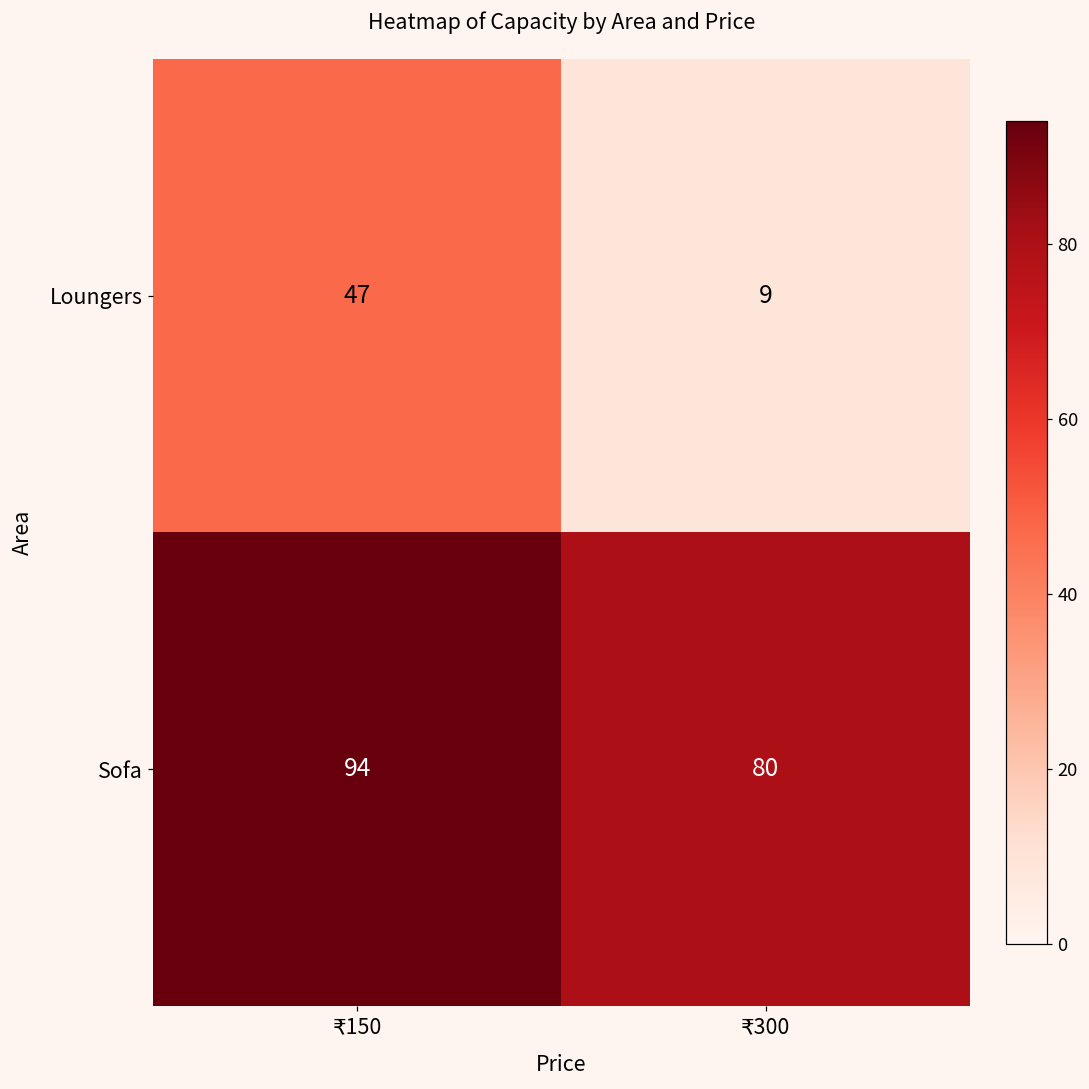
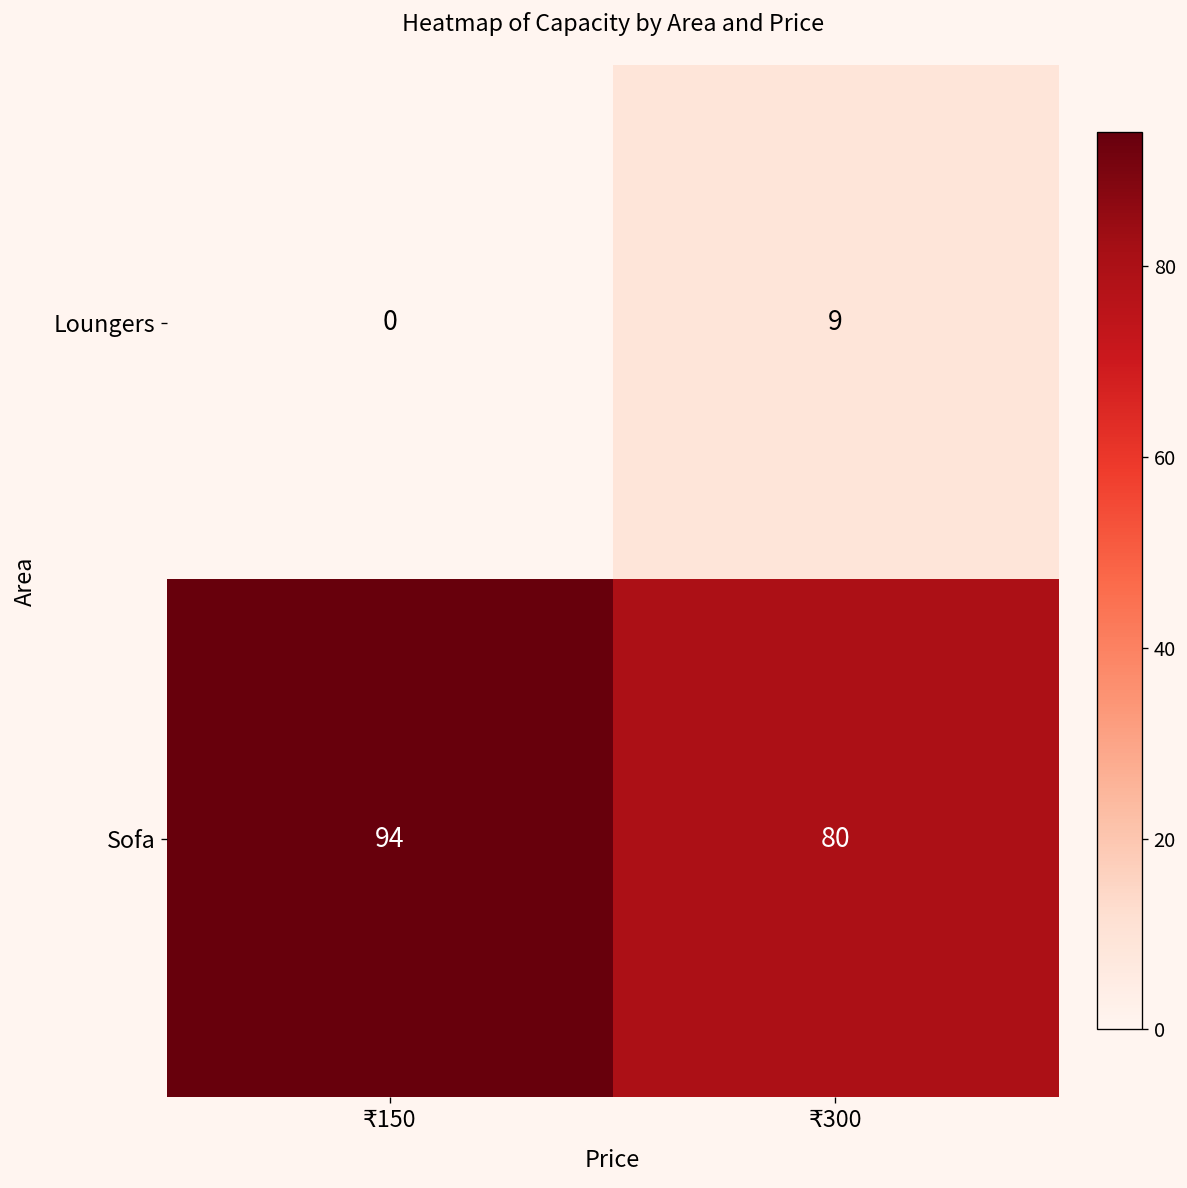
  {
    "Loungers": {
-     "₹150": 47,
+     "₹150": 0,
      "₹300": 9
    },
    "Sofa": {
      "₹150": 94,
      "₹300": 80
    }
  }
